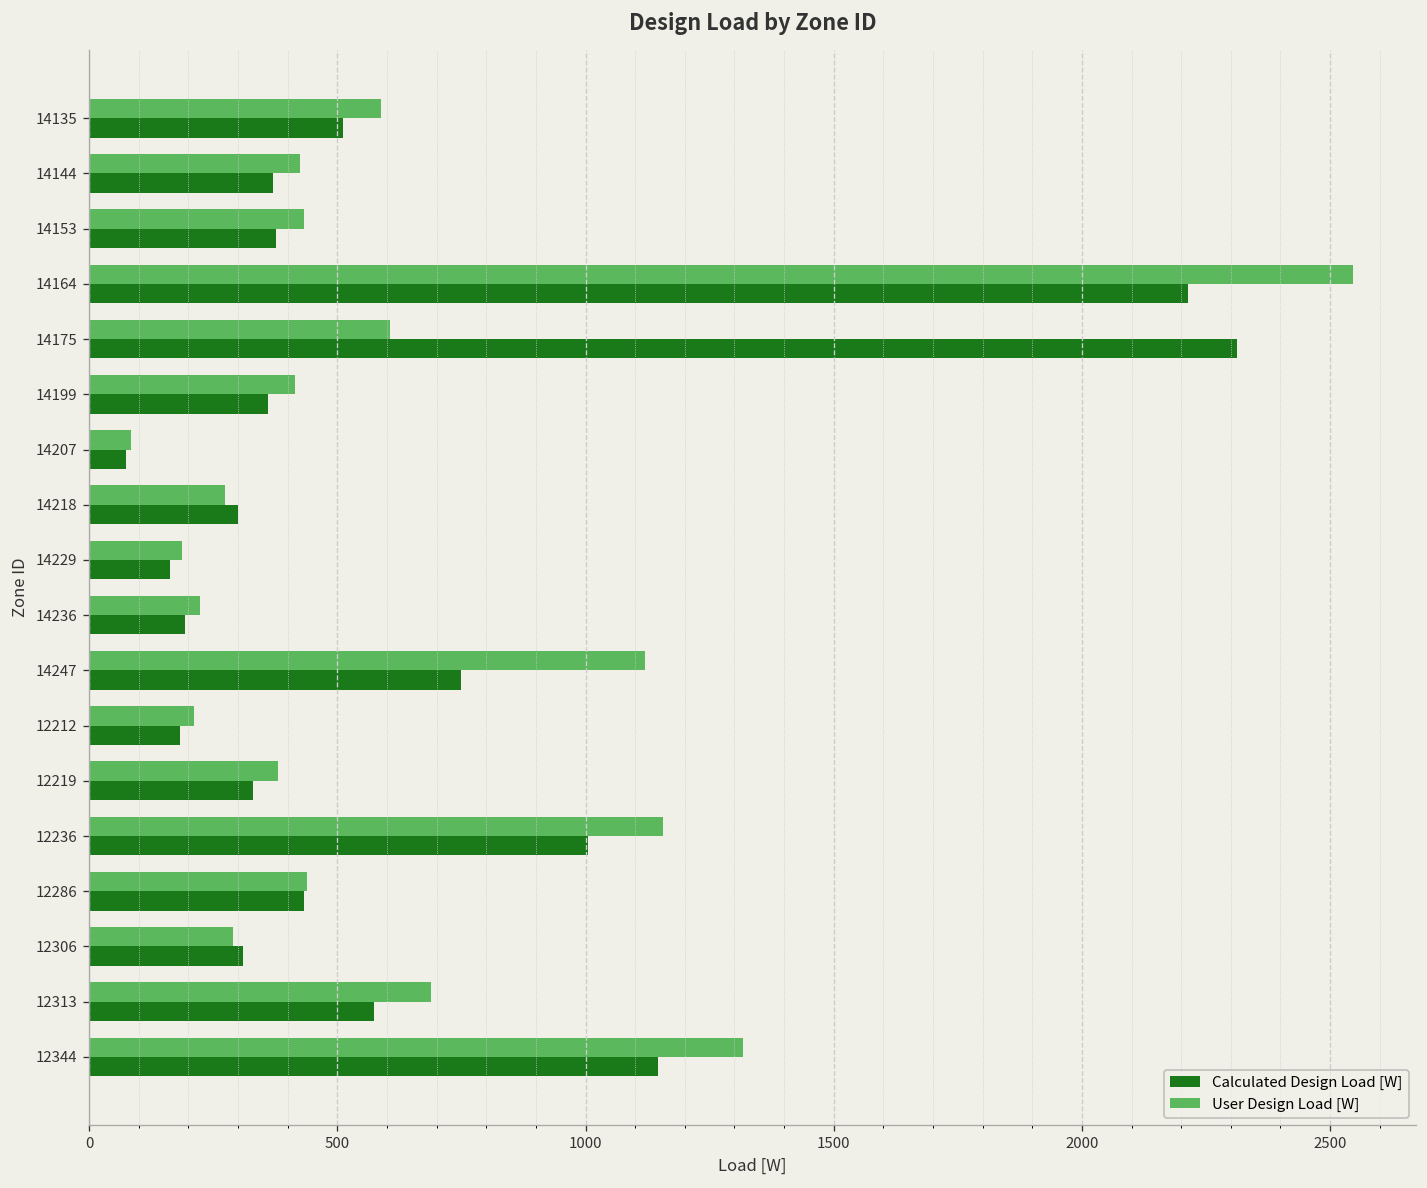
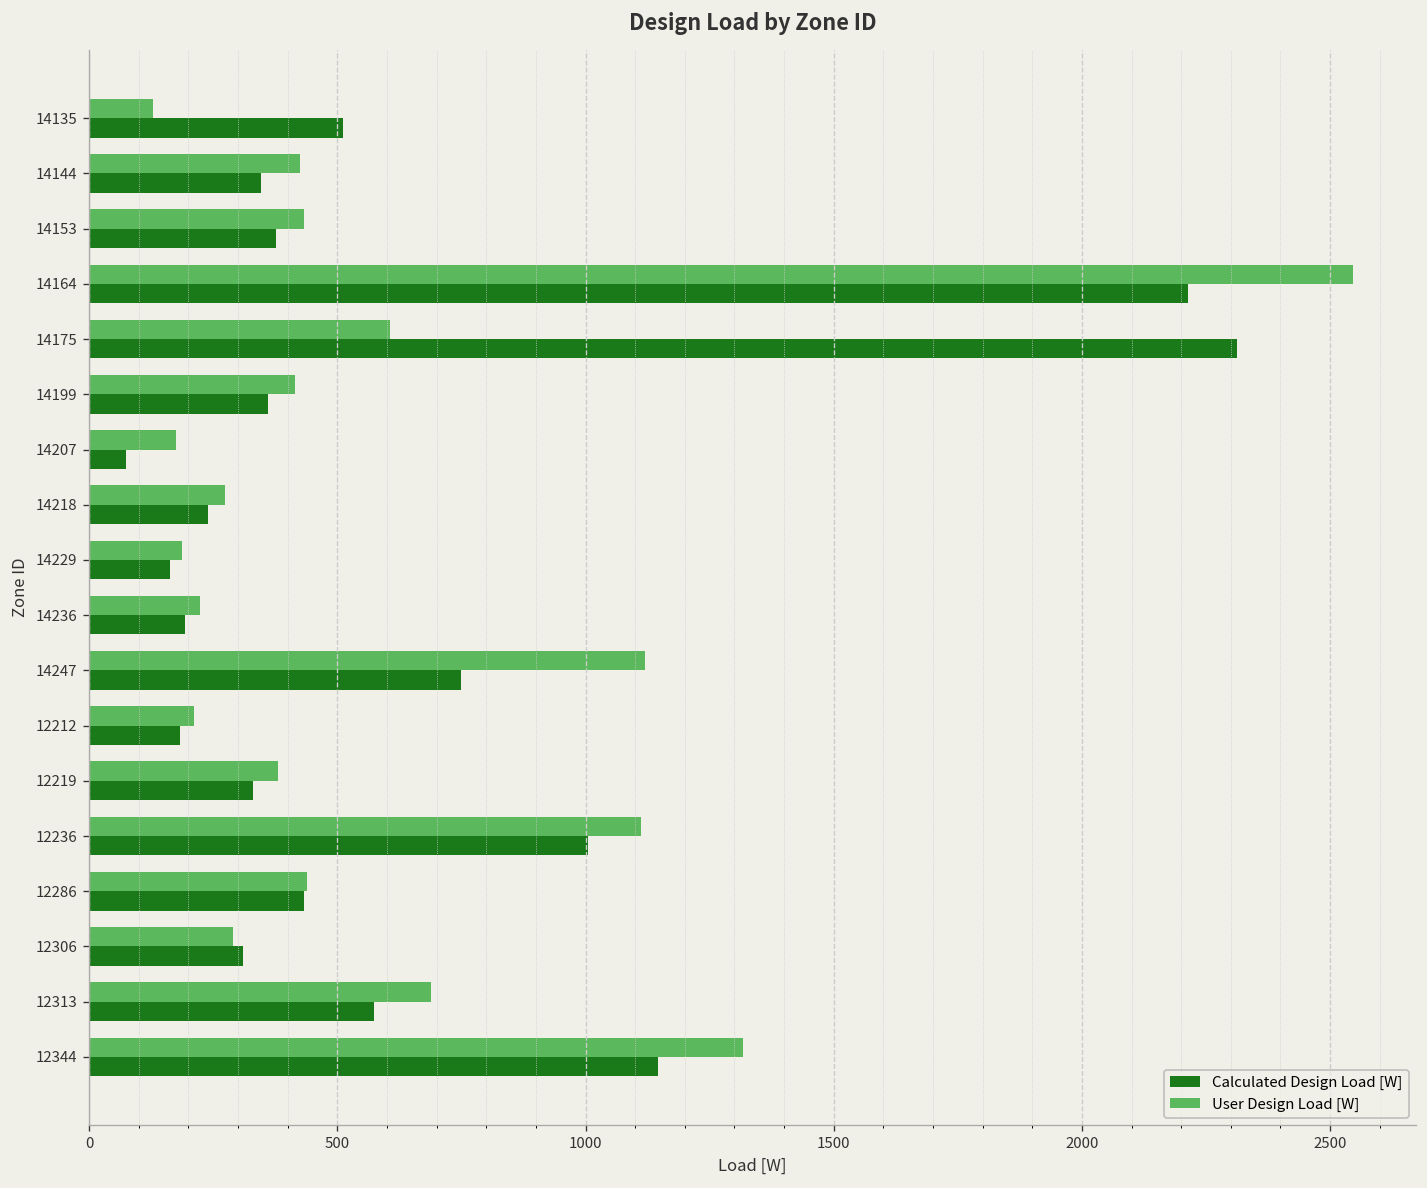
  {
    "Calculated Design Load [W]": {
      "14135": 510,
-     "14144": 370,
+     "14144": 350,
      "14153": 380,
      "14164": 2210,
      "14175": 2310,
      "14199": 360,
      "14207": 70,
-     "14218": 300,
+     "14218": 240,
      "14229": 160,
      "14236": 190,
      "14247": 750,
      "12212": 180,
      "12219": 330,
      "12236": 1010,
      "12286": 430,
      "12306": 310,
      "12313": 570,
      "12344": 1150
    },
    "User Design Load [W]": {
-     "14135": 590,
+     "14135": 130,
      "14144": 430,
      "14153": 430,
      "14164": 2550,
      "14175": 610,
      "14199": 410,
-     "14207": 80,
+     "14207": 170,
      "14218": 270,
      "14229": 190,
      "14236": 220,
      "14247": 1120,
      "12212": 210,
      "12219": 380,
-     "12236": 1160,
+     "12236": 1110,
      "12286": 440,
      "12306": 290,
      "12313": 690,
      "12344": 1320
    }
  }
